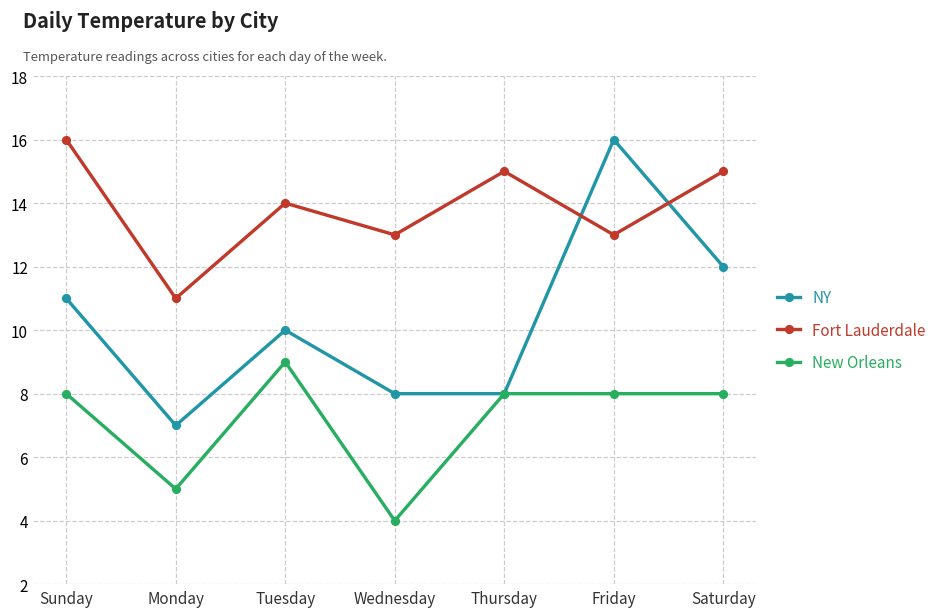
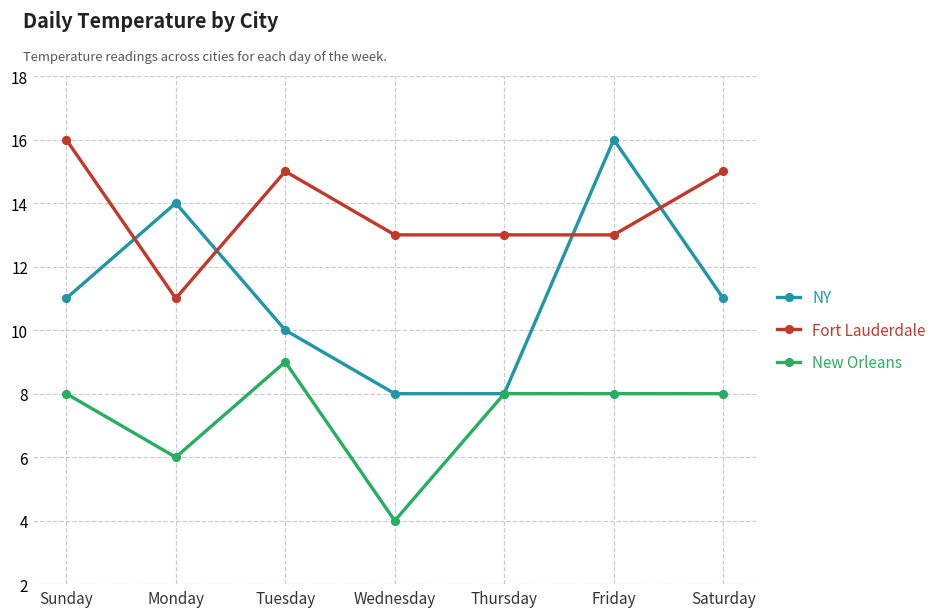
  {
    "NY": {
      "Sunday": 11,
-     "Monday": 7,
+     "Monday": 14,
      "Tuesday": 10,
      "Wednesday": 8,
      "Friday": 16,
-     "Saturday": 12
+     "Saturday": 11
    },
    "Fort Lauderdale": {
      "Sunday": 16,
      "Monday": 11,
-     "Tuesday": 14,
+     "Tuesday": 15,
      "Wednesday": 13,
-     "Thursday": 15,
+     "Thursday": 13,
      "Friday": 13,
      "Saturday": 15
    },
    "New Orleans": {
      "Sunday": 8,
-     "Monday": 5,
+     "Monday": 6,
      "Tuesday": 9,
      "Wednesday": 4,
      "Friday": 8,
      "Saturday": 8
    }
  }
